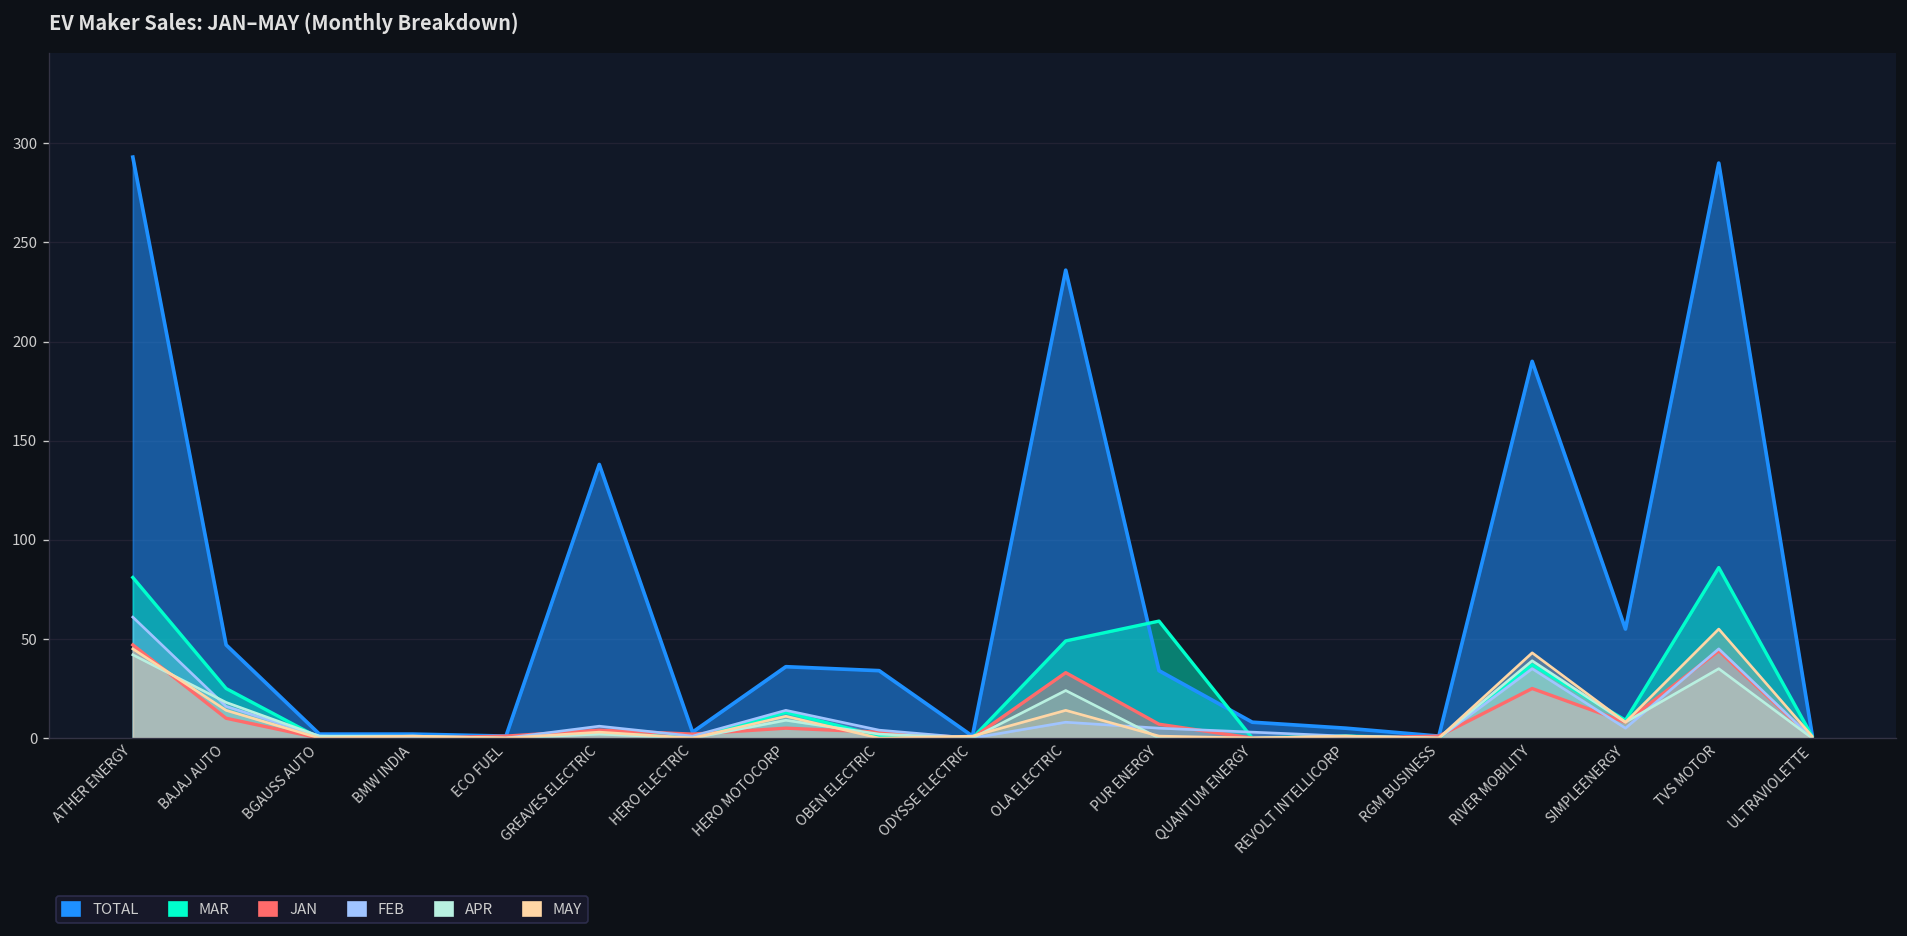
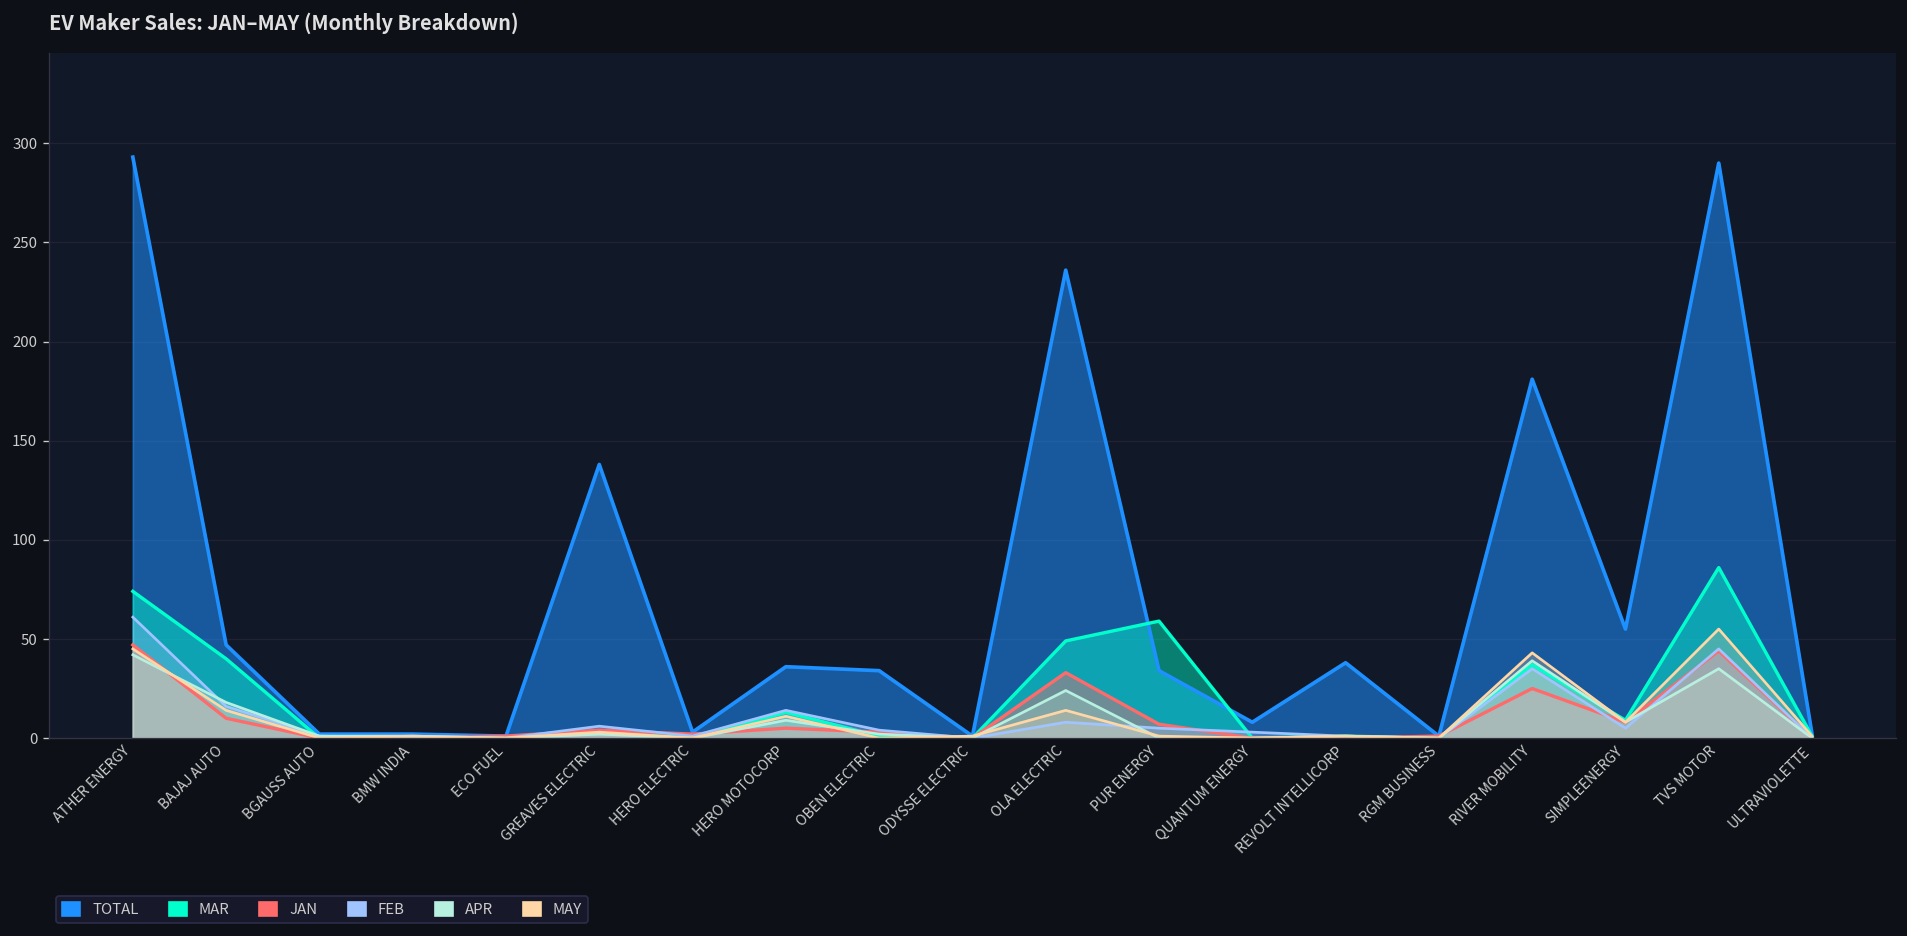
  {
    "TOTAL": {
      "ATHER ENERGY": 293,
      "BAJAJ AUTO": 47,
      "GREAVES ELECTRIC": 138,
      "HERO MOTOCORP": 36,
      "OBEN ELECTRIC": 34,
      "OLA ELECTRIC": 236,
      "PUR ENERGY": 34,
      "QUANTUM ENERGY": 8,
-     "REVOLT INTELLICORP": 5,
-     "RIVER MOBILITY": 190,
+     "REVOLT INTELLICORP": 38,
+     "RIVER MOBILITY": 181,
      "SIMPLEENERGY": 55,
      "TVS MOTOR": 290
    },
    "MAR": {
-     "ATHER ENERGY": 81,
-     "BAJAJ AUTO": 25,
+     "ATHER ENERGY": 74,
+     "BAJAJ AUTO": 40,
      "OLA ELECTRIC": 49,
      "PUR ENERGY": 59,
      "RIVER MOBILITY": 37,
      "TVS MOTOR": 86
    }
  }
